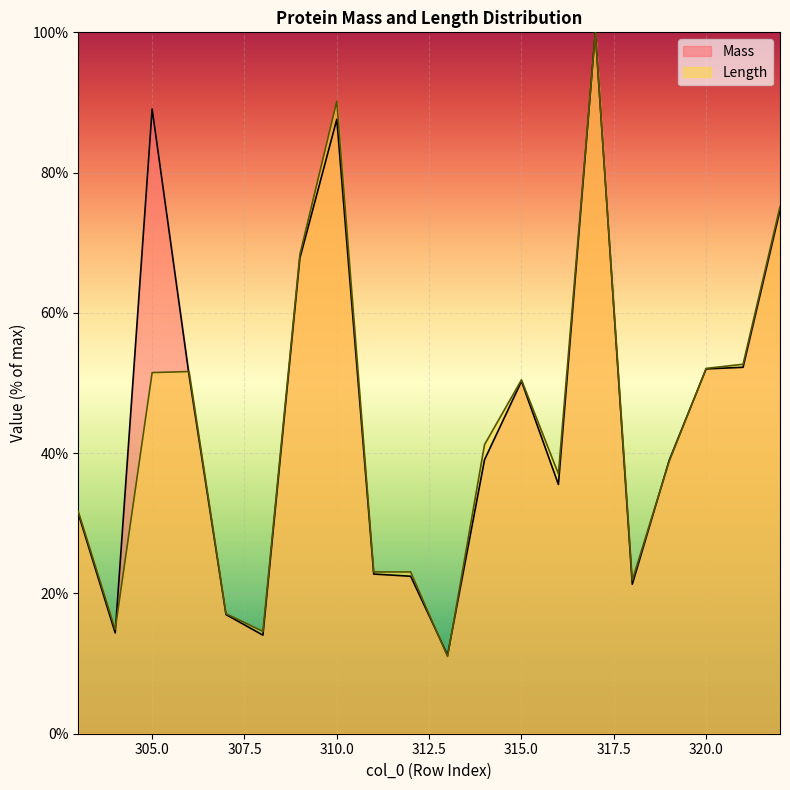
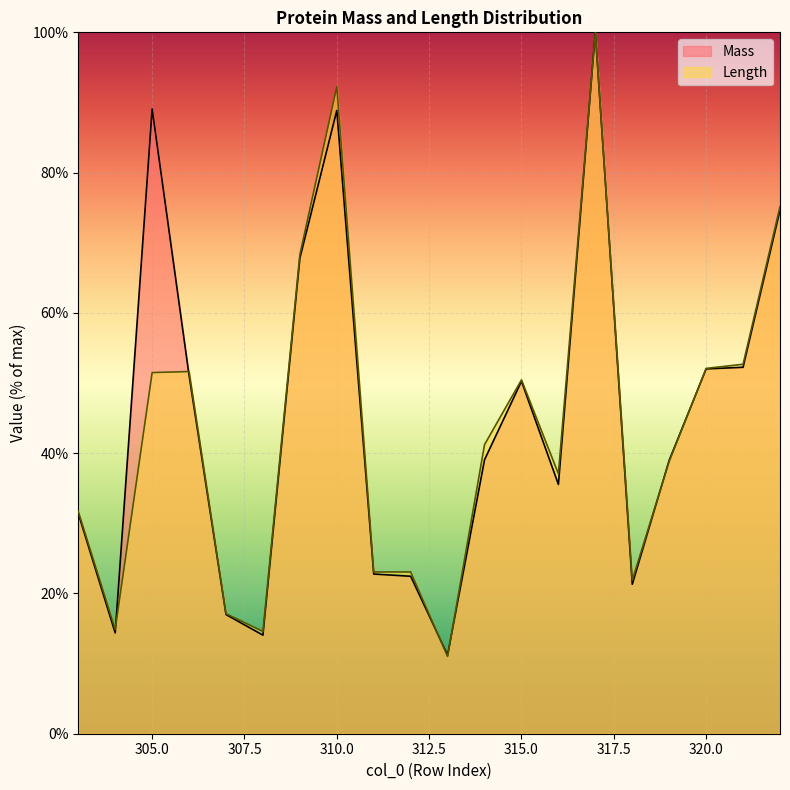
  {
    "Mass": {
      "305.0": "89%",
-     "310.0": "88%"
+     "310.0": "89%"
    },
    "Length": {
      "305.0": "51%",
-     "310.0": "90%"
+     "310.0": "92%"
    }
  }
